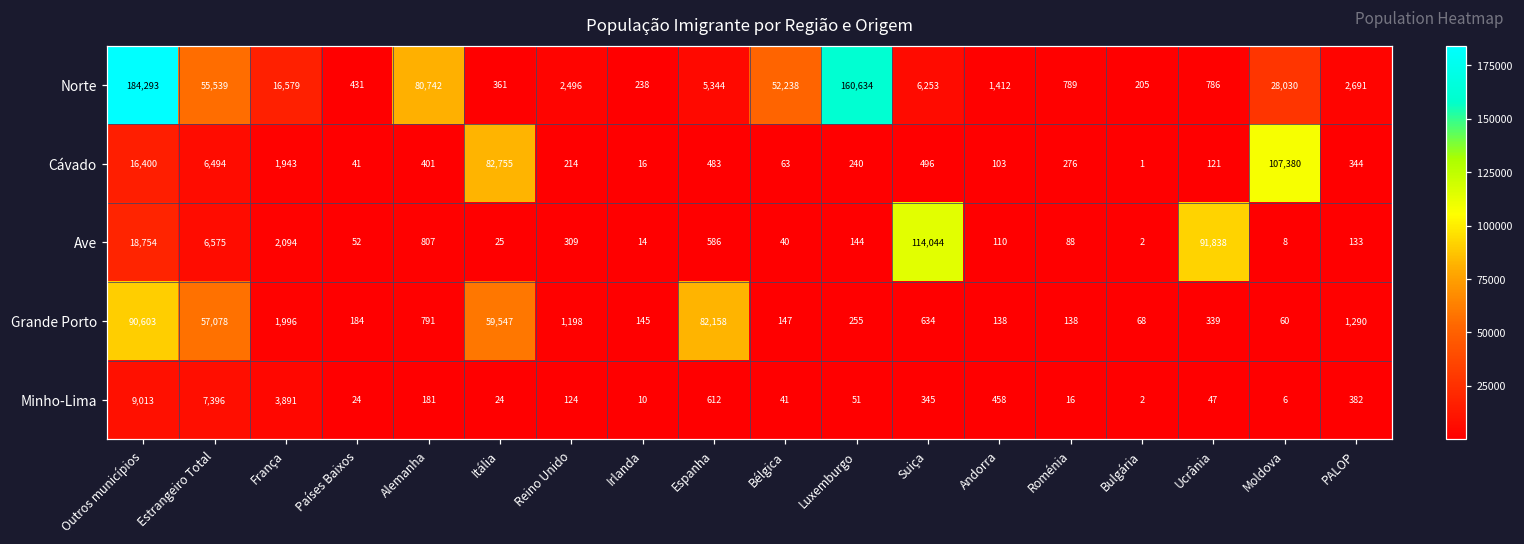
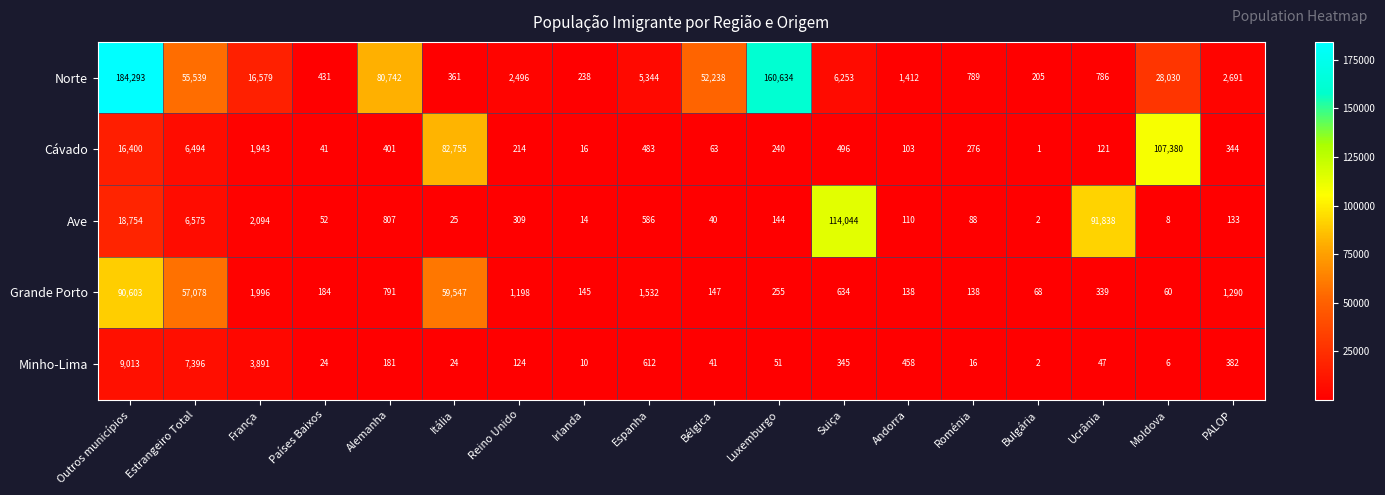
  {
    "Norte": {
      "Outros municípios": "184,293",
      "Estrangeiro Total": "55,539",
      "França": "16,579",
      "Países Baixos": "431",
      "Alemanha": "80,742",
      "Itália": "361",
      "Reino Unido": "2,496",
      "Irlanda": "238",
      "Espanha": "5,344",
      "Bélgica": "52,238",
      "Luxemburgo": "160,634",
      "Suiça": "6,253",
      "Andorra": "1,412",
      "Roménia": "789",
      "Bulgária": "205",
      "Ucrânia": "786",
      "Moldova": "28,030",
      "PALOP": "2,691"
    },
    "Cávado": {
      "Outros municípios": "16,400",
      "Estrangeiro Total": "6,494",
      "França": "1,943",
      "Países Baixos": "41",
      "Alemanha": "401",
      "Itália": "82,755",
      "Reino Unido": "214",
      "Irlanda": "16",
      "Espanha": "483",
      "Bélgica": "63",
      "Luxemburgo": "240",
      "Suiça": "496",
      "Andorra": "103",
      "Roménia": "276",
      "Bulgária": "1",
      "Ucrânia": "121",
      "Moldova": "107,380",
      "PALOP": "344"
    },
    "Ave": {
      "Outros municípios": "18,754",
      "Estrangeiro Total": "6,575",
      "França": "2,094",
      "Países Baixos": "52",
      "Alemanha": "807",
      "Itália": "25",
      "Reino Unido": "309",
      "Irlanda": "14",
      "Espanha": "586",
      "Bélgica": "40",
      "Luxemburgo": "144",
      "Suiça": "114,044",
      "Andorra": "110",
      "Roménia": "88",
      "Bulgária": "2",
      "Ucrânia": "91,838",
      "Moldova": "8",
      "PALOP": "133"
    },
    "Grande Porto": {
      "Outros municípios": "90,603",
      "Estrangeiro Total": "57,078",
      "França": "1,996",
      "Países Baixos": "184",
      "Alemanha": "791",
      "Itália": "59,547",
      "Reino Unido": "1,198",
      "Irlanda": "145",
-     "Espanha": "82,158",
+     "Espanha": "1,532",
      "Bélgica": "147",
      "Luxemburgo": "255",
      "Suiça": "634",
      "Andorra": "138",
      "Roménia": "138",
      "Bulgária": "68",
      "Ucrânia": "339",
      "Moldova": "60",
      "PALOP": "1,290"
    },
    "Minho-Lima": {
      "Outros municípios": "9,013",
      "Estrangeiro Total": "7,396",
      "França": "3,891",
      "Países Baixos": "24",
      "Alemanha": "181",
      "Itália": "24",
      "Reino Unido": "124",
      "Irlanda": "10",
      "Espanha": "612",
      "Bélgica": "41",
      "Luxemburgo": "51",
      "Suiça": "345",
      "Andorra": "458",
      "Roménia": "16",
      "Bulgária": "2",
      "Ucrânia": "47",
      "Moldova": "6",
      "PALOP": "382"
    }
  }
